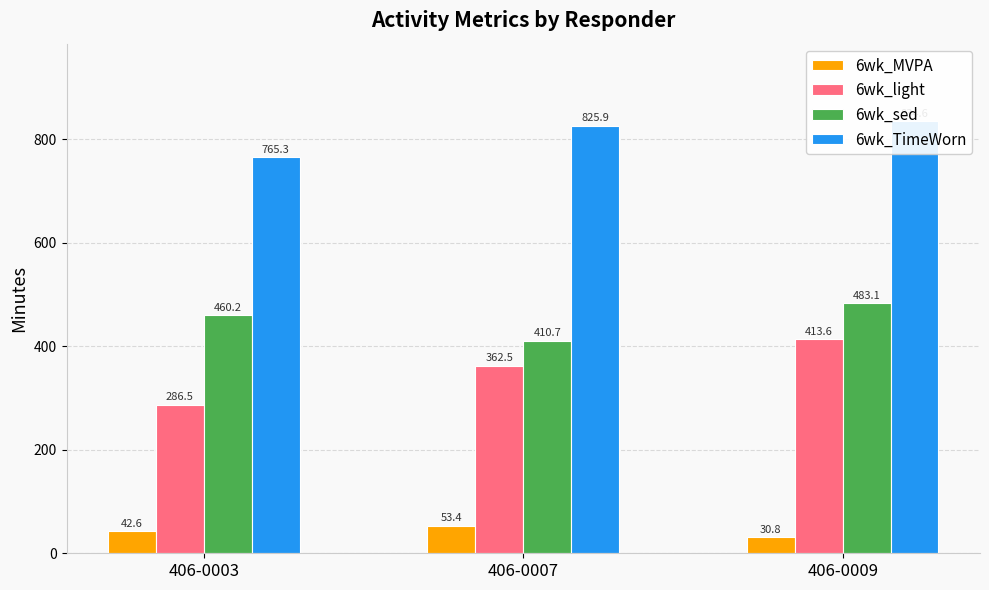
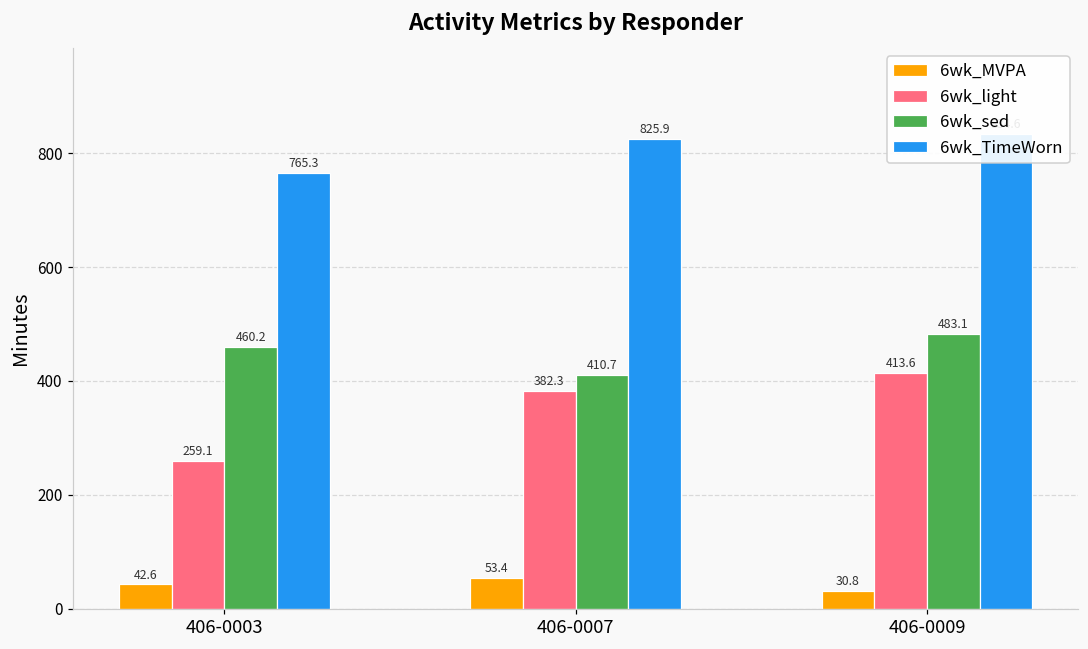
  {
    "6wk_MVPA": {
      "406-0003": 42.6,
      "406-0007": 53.4,
      "406-0009": 30.8
    },
    "6wk_light": {
-     "406-0003": 286.5,
-     "406-0007": 362.5,
+     "406-0003": 259.1,
+     "406-0007": 382.3,
      "406-0009": 413.6
    },
    "6wk_sed": {
      "406-0003": 460.2,
      "406-0007": 410.7,
      "406-0009": 483.1
    },
    "6wk_TimeWorn": {
      "406-0003": 765.3,
      "406-0007": 825.9
    }
  }
